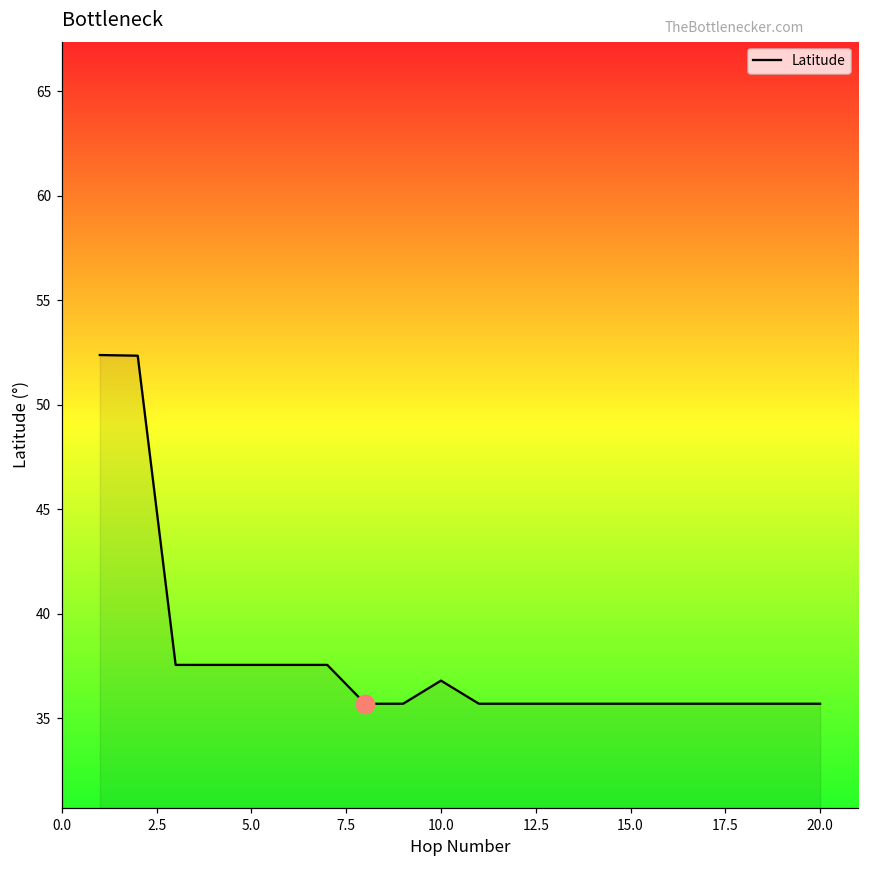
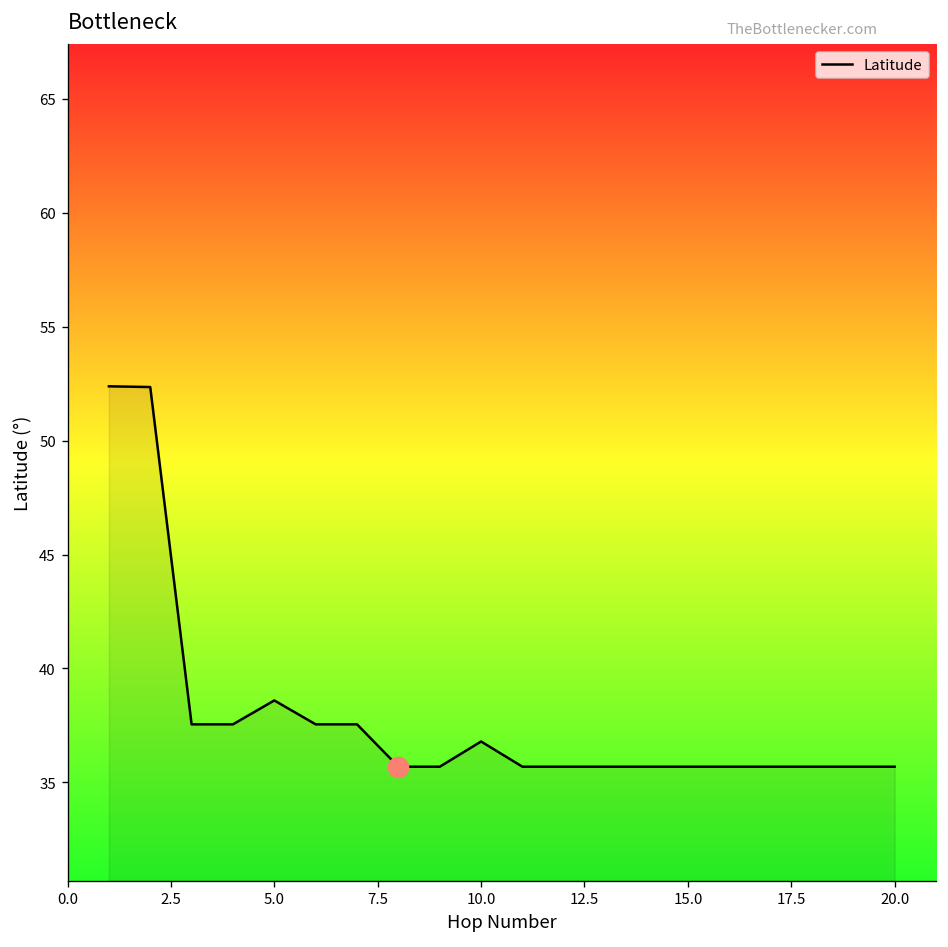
  {
    "Latitude": {
-     "5.0": 37.5,
+     "5.0": 38.6,
      "10.0": 36.8,
      "15.0": 35.7,
      "20.0": 35.7
    }
  }
